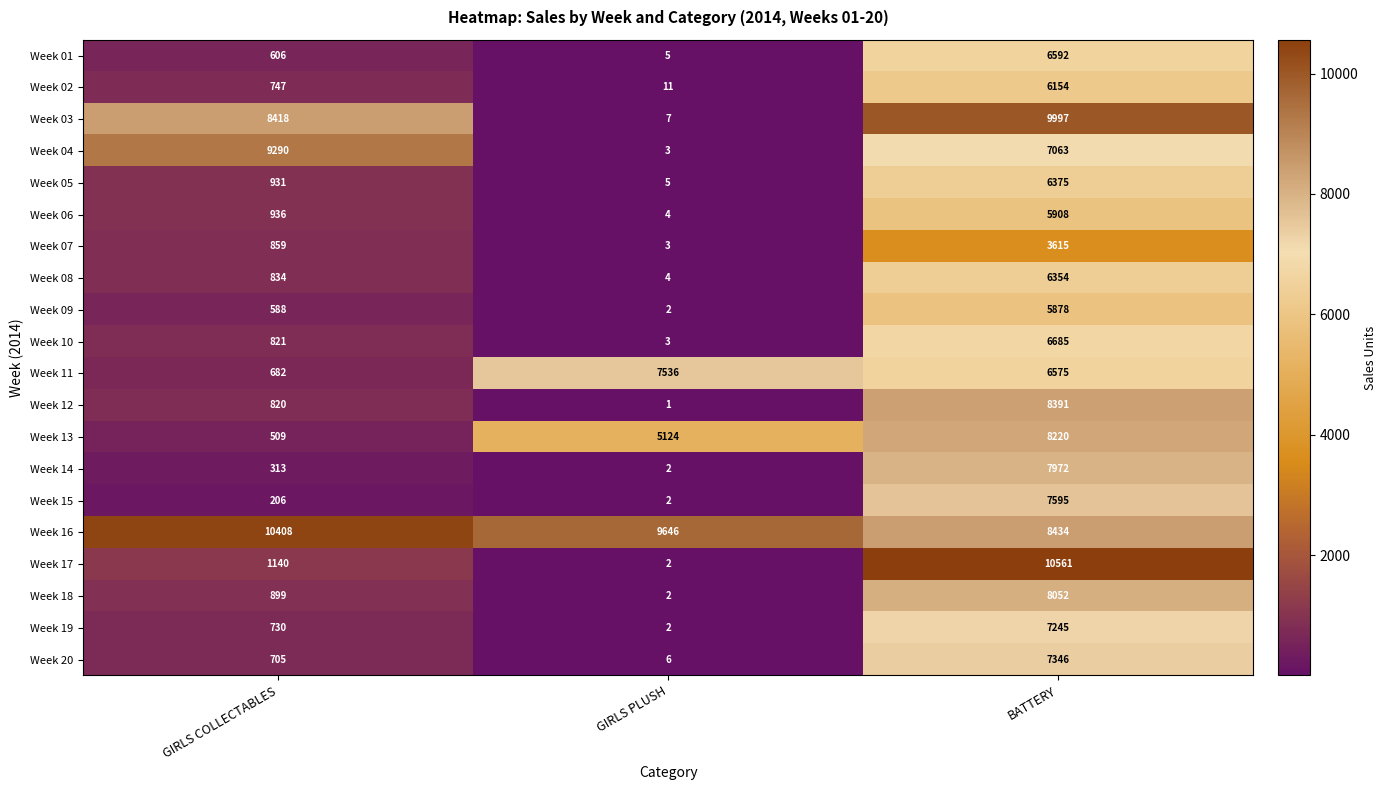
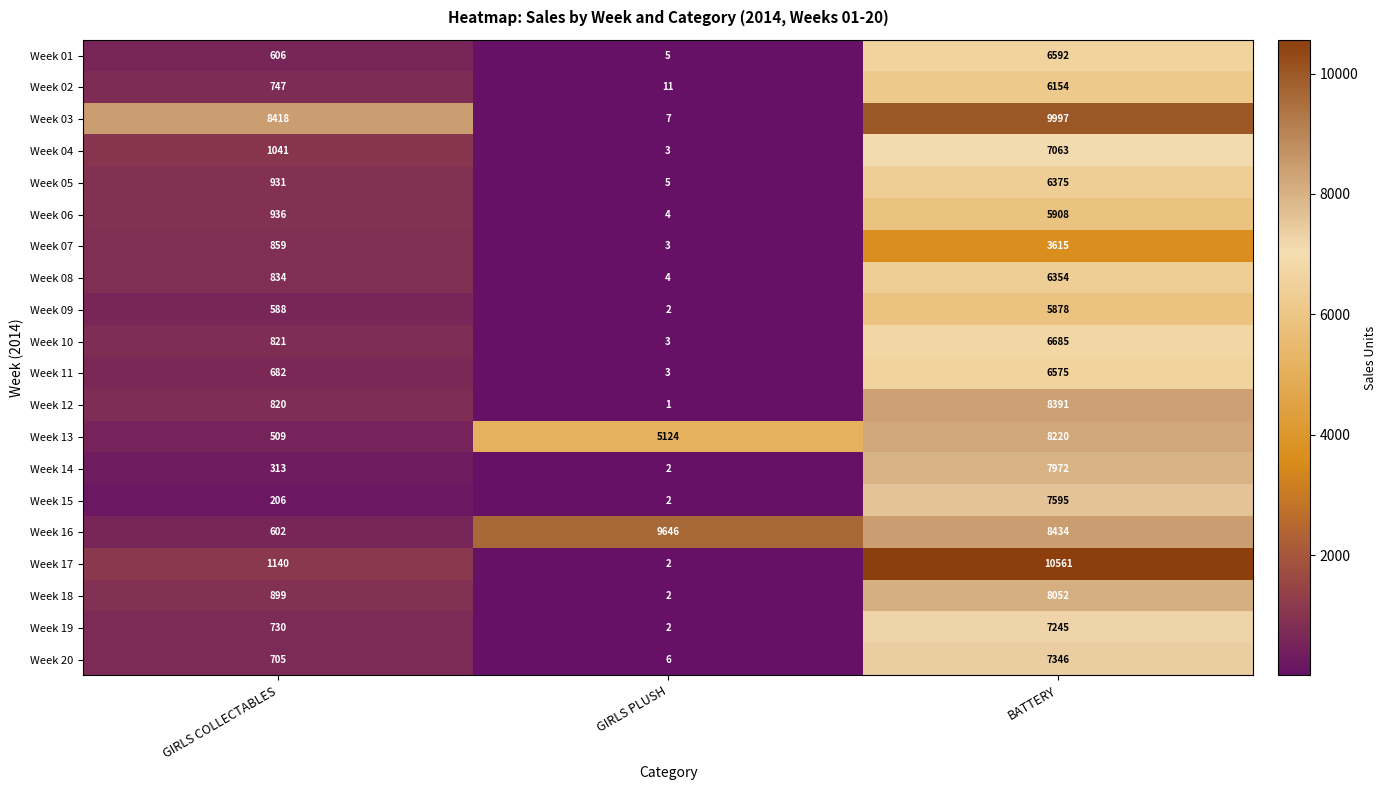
  {
    "Week 01": {
      "GIRLS COLLECTABLES": 606,
      "GIRLS PLUSH": 5,
      "BATTERY": 6592
    },
    "Week 02": {
      "GIRLS COLLECTABLES": 747,
      "GIRLS PLUSH": 11,
      "BATTERY": 6154
    },
    "Week 03": {
      "GIRLS COLLECTABLES": 8418,
      "GIRLS PLUSH": 7,
      "BATTERY": 9997
    },
    "Week 04": {
-     "GIRLS COLLECTABLES": 9290,
+     "GIRLS COLLECTABLES": 1041,
      "GIRLS PLUSH": 3,
      "BATTERY": 7063
    },
    "Week 05": {
      "GIRLS COLLECTABLES": 931,
      "GIRLS PLUSH": 5,
      "BATTERY": 6375
    },
    "Week 06": {
      "GIRLS COLLECTABLES": 936,
      "GIRLS PLUSH": 4,
      "BATTERY": 5908
    },
    "Week 07": {
      "GIRLS COLLECTABLES": 859,
      "GIRLS PLUSH": 3,
      "BATTERY": 3615
    },
    "Week 08": {
      "GIRLS COLLECTABLES": 834,
      "GIRLS PLUSH": 4,
      "BATTERY": 6354
    },
    "Week 09": {
      "GIRLS COLLECTABLES": 588,
      "GIRLS PLUSH": 2,
      "BATTERY": 5878
    },
    "Week 10": {
      "GIRLS COLLECTABLES": 821,
      "GIRLS PLUSH": 3,
      "BATTERY": 6685
    },
    "Week 11": {
      "GIRLS COLLECTABLES": 682,
-     "GIRLS PLUSH": 7536,
+     "GIRLS PLUSH": 3,
      "BATTERY": 6575
    },
    "Week 12": {
      "GIRLS COLLECTABLES": 820,
      "GIRLS PLUSH": 1,
      "BATTERY": 8391
    },
    "Week 13": {
      "GIRLS COLLECTABLES": 509,
      "GIRLS PLUSH": 5124,
      "BATTERY": 8220
    },
    "Week 14": {
      "GIRLS COLLECTABLES": 313,
      "GIRLS PLUSH": 2,
      "BATTERY": 7972
    },
    "Week 15": {
      "GIRLS COLLECTABLES": 206,
      "GIRLS PLUSH": 2,
      "BATTERY": 7595
    },
    "Week 16": {
-     "GIRLS COLLECTABLES": 10408,
+     "GIRLS COLLECTABLES": 602,
      "GIRLS PLUSH": 9646,
      "BATTERY": 8434
    },
    "Week 17": {
      "GIRLS COLLECTABLES": 1140,
      "GIRLS PLUSH": 2,
      "BATTERY": 10561
    },
    "Week 18": {
      "GIRLS COLLECTABLES": 899,
      "GIRLS PLUSH": 2,
      "BATTERY": 8052
    },
    "Week 19": {
      "GIRLS COLLECTABLES": 730,
      "GIRLS PLUSH": 2,
      "BATTERY": 7245
    },
    "Week 20": {
      "GIRLS COLLECTABLES": 705,
      "GIRLS PLUSH": 6,
      "BATTERY": 7346
    }
  }
